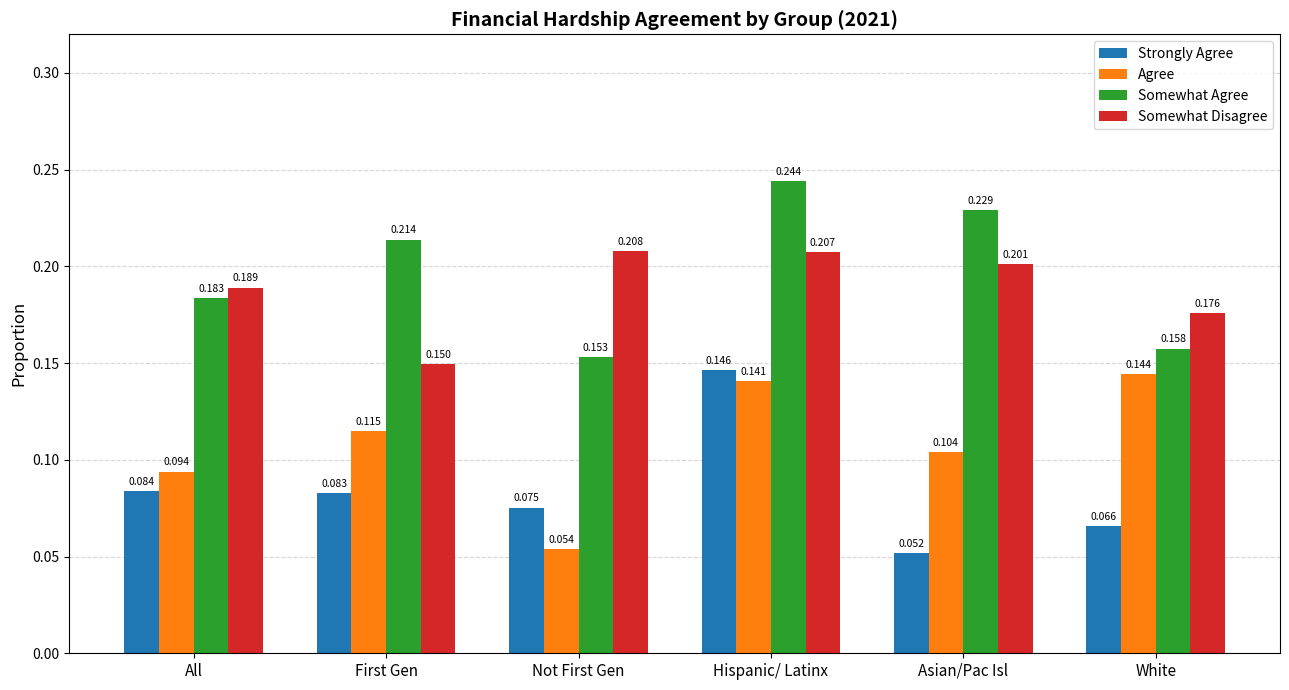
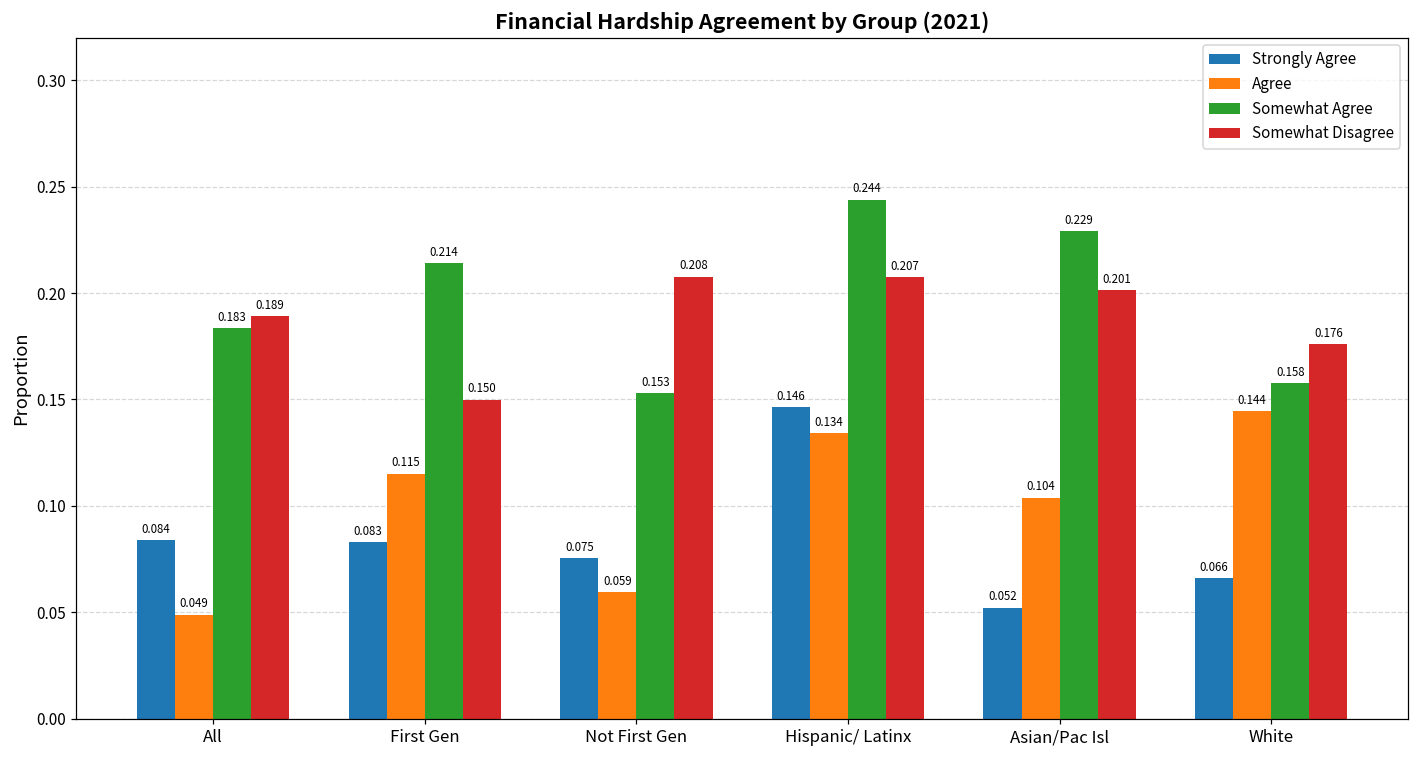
  {
    "Strongly Agree": {
      "All": 0.084,
      "First Gen": 0.083,
      "Not First Gen": 0.075,
      "Hispanic/ Latinx": 0.146,
      "Asian/Pac Isl": 0.052,
      "White": 0.066
    },
    "Agree": {
-     "All": 0.094,
+     "All": 0.049,
      "First Gen": 0.115,
-     "Not First Gen": 0.054,
-     "Hispanic/ Latinx": 0.141,
+     "Not First Gen": 0.059,
+     "Hispanic/ Latinx": 0.134,
      "Asian/Pac Isl": 0.104,
      "White": 0.144
    },
    "Somewhat Agree": {
      "All": 0.183,
      "First Gen": 0.214,
      "Not First Gen": 0.153,
      "Hispanic/ Latinx": 0.244,
      "Asian/Pac Isl": 0.229,
      "White": 0.158
    },
    "Somewhat Disagree": {
      "All": 0.189,
      "First Gen": 0.150,
      "Not First Gen": 0.208,
      "Hispanic/ Latinx": 0.207,
      "Asian/Pac Isl": 0.201,
      "White": 0.176
    }
  }
